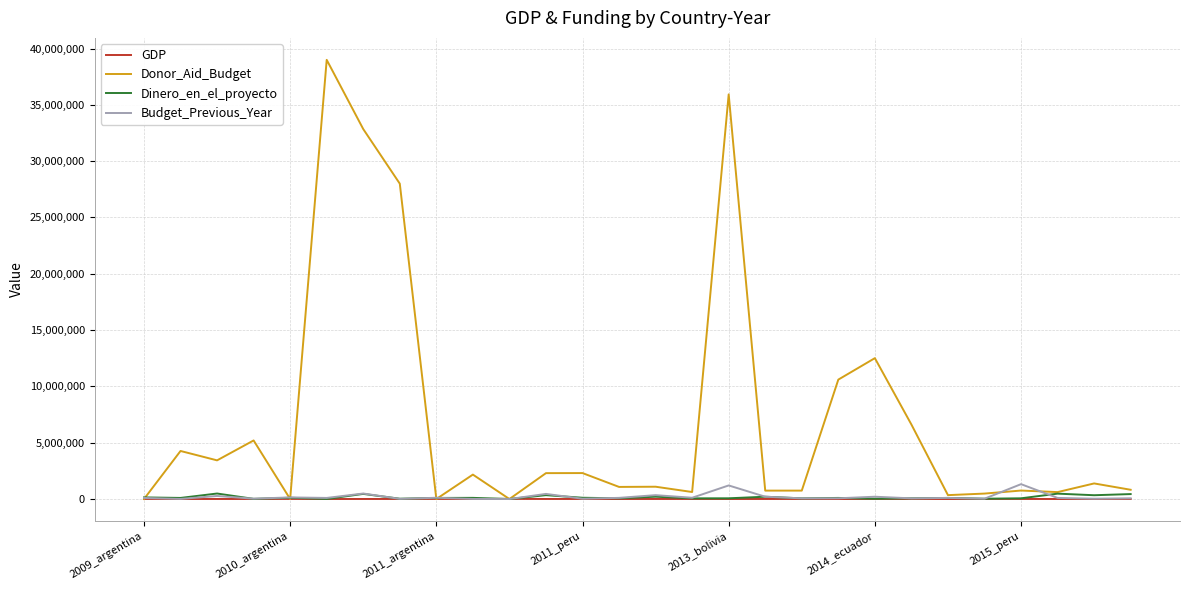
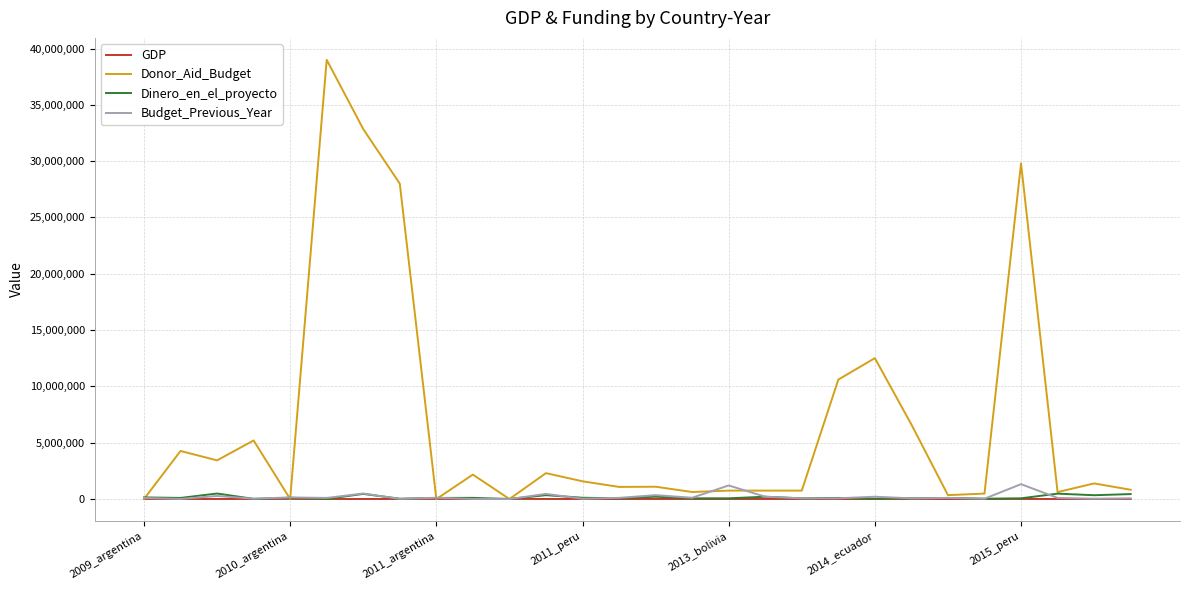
  {
    "Donor_Aid_Budget": {
-     "2011_peru": "2,300,000",
-     "2013_bolivia": "35,900,000",
+     "2011_peru": "1,600,000",
+     "2013_bolivia": "700,000",
      "2014_ecuador": "12,500,000",
-     "2015_peru": "800,000"
+     "2015_peru": "29,800,000"
    },
    "Budget_Previous_Year": {
      "2013_bolivia": "1,200,000",
      "2015_peru": "1,300,000"
    }
  }
